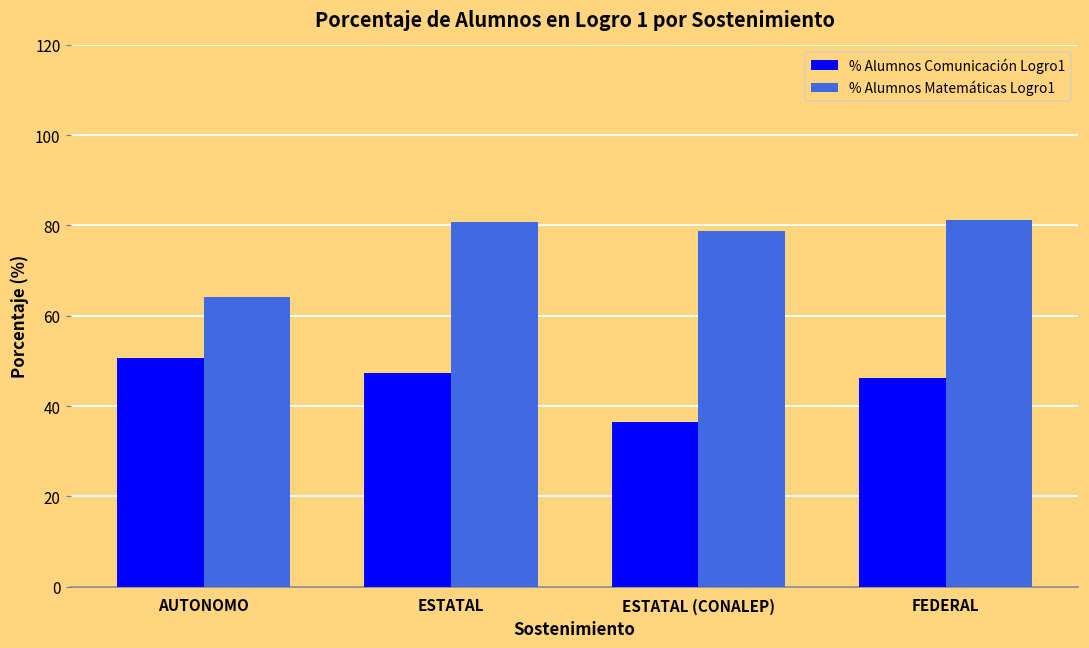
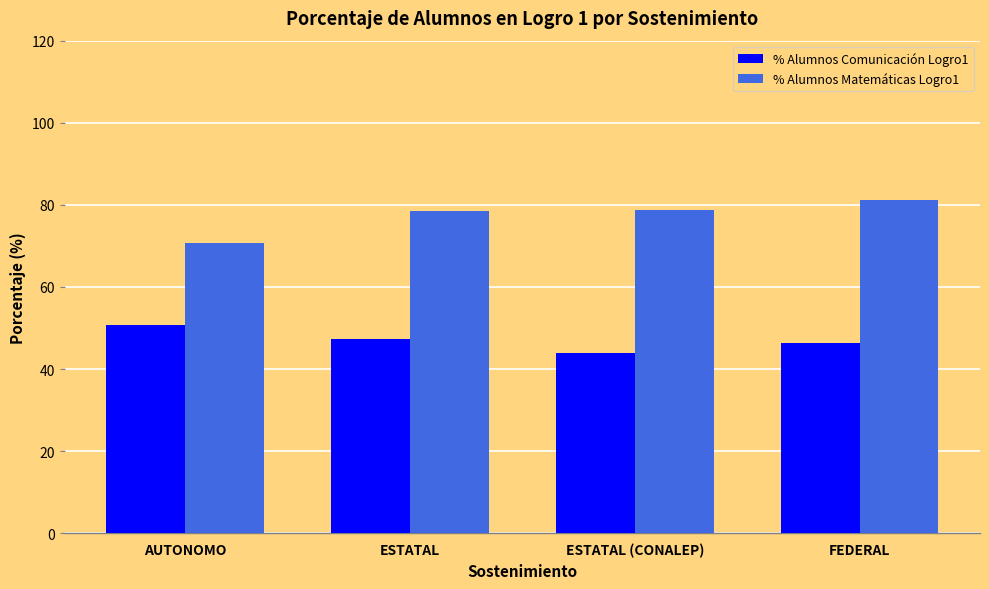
  {
    "% Alumnos Comunicación Logro1": {
      "AUTONOMO": 51,
      "ESTATAL": 47,
-     "ESTATAL (CONALEP)": 36,
+     "ESTATAL (CONALEP)": 44,
      "FEDERAL": 46
    },
    "% Alumnos Matemáticas Logro1": {
-     "AUTONOMO": 64,
-     "ESTATAL": 81,
+     "AUTONOMO": 71,
+     "ESTATAL": 79,
      "ESTATAL (CONALEP)": 79,
      "FEDERAL": 81
    }
  }
